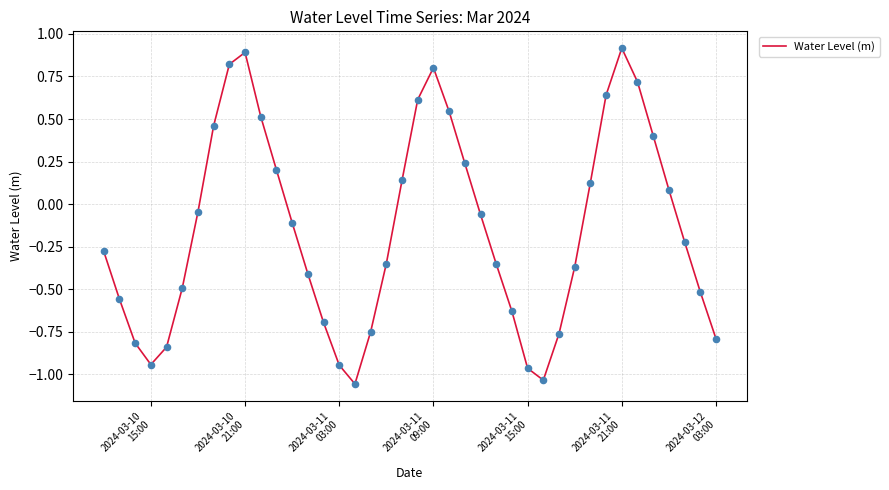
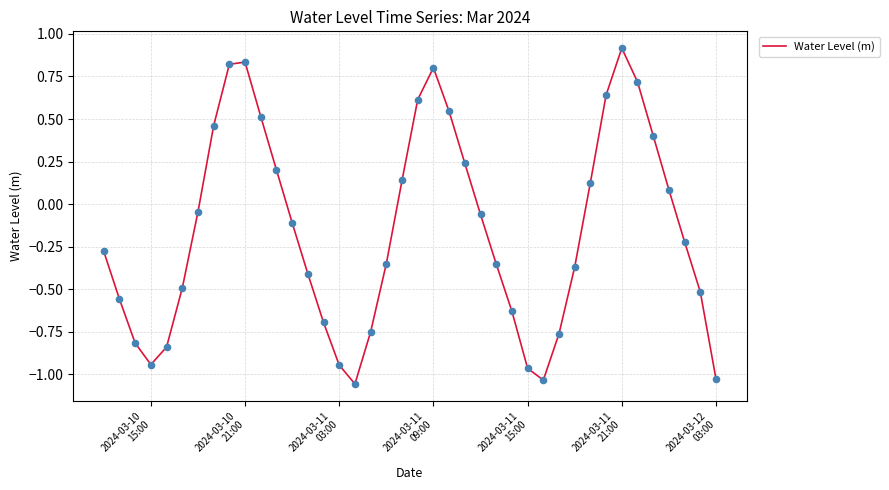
  {
    "2024-03-10 15:00": -0.94,
-   "2024-03-10 21:00": 0.89,
+   "2024-03-10 21:00": 0.83,
    "2024-03-11 03:00": -0.95,
    "2024-03-11 09:00": 0.80,
    "2024-03-11 15:00": -0.96,
    "2024-03-11 21:00": 0.92,
-   "2024-03-12 03:00": -0.79
+   "2024-03-12 03:00": -1.03
  }
